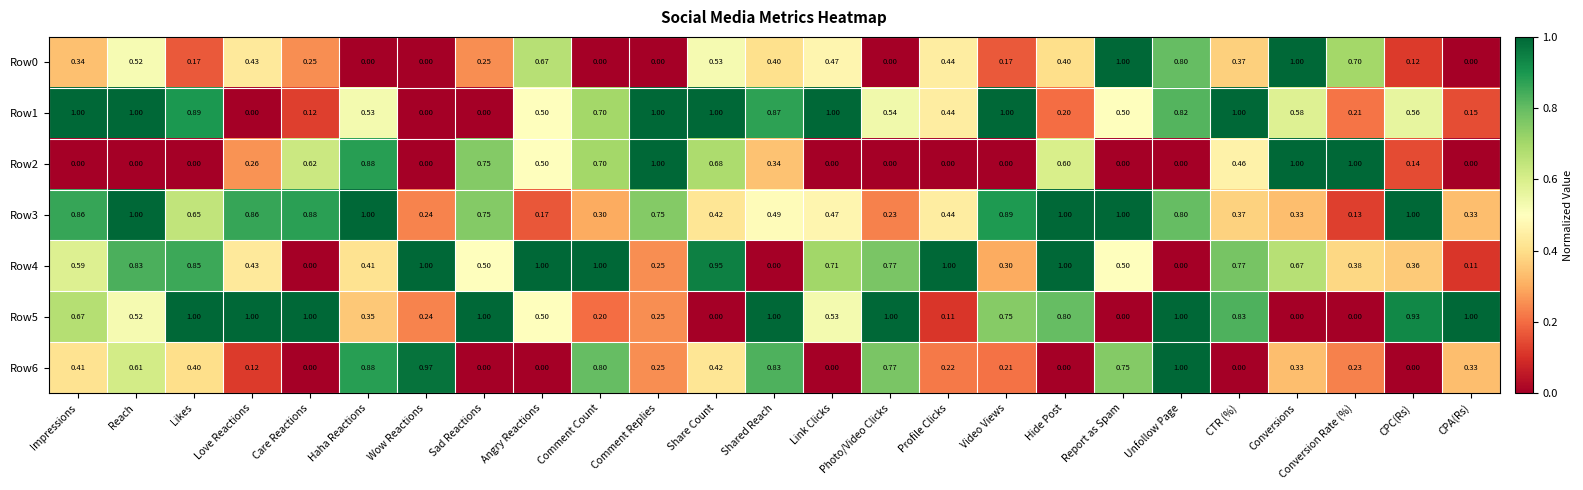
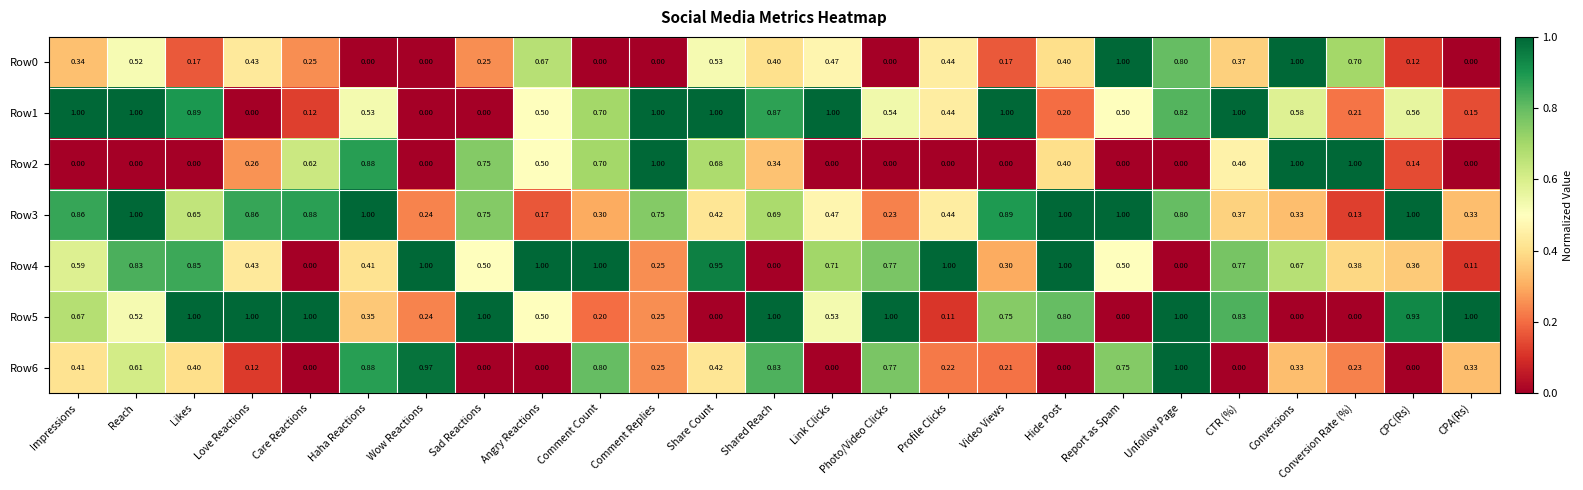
  {
    "Row0": {
      "Impressions": 0.34,
      "Reach": 0.52,
      "Likes": 0.17,
      "Love Reactions": 0.43,
      "Care Reactions": 0.25,
      "Haha Reactions": 0.00,
      "Wow Reactions": 0.00,
      "Sad Reactions": 0.25,
      "Angry Reactions": 0.67,
      "Comment Count": 0.00,
      "Comment Replies": 0.00,
      "Share Count": 0.53,
      "Shared Reach": 0.40,
      "Link Clicks": 0.47,
      "Photo/Video Clicks": 0.00,
      "Profile Clicks": 0.44,
      "Video Views": 0.17,
      "Hide Post": 0.40,
      "Report as Spam": 1.00,
      "Unfollow Page": 0.80,
      "CTR (%)": 0.37,
      "Conversions": 1.00,
      "Conversion Rate (%)": 0.70,
      "CPC(Rs)": 0.12,
      "CPA(Rs)": 0.00
    },
    "Row1": {
      "Impressions": 1.00,
      "Reach": 1.00,
      "Likes": 0.89,
      "Love Reactions": 0.00,
      "Care Reactions": 0.12,
      "Haha Reactions": 0.53,
      "Wow Reactions": 0.00,
      "Sad Reactions": 0.00,
      "Angry Reactions": 0.50,
      "Comment Count": 0.70,
      "Comment Replies": 1.00,
      "Share Count": 1.00,
      "Shared Reach": 0.87,
      "Link Clicks": 1.00,
      "Photo/Video Clicks": 0.54,
      "Profile Clicks": 0.44,
      "Video Views": 1.00,
      "Hide Post": 0.20,
      "Report as Spam": 0.50,
      "Unfollow Page": 0.82,
      "CTR (%)": 1.00,
      "Conversions": 0.58,
      "Conversion Rate (%)": 0.21,
      "CPC(Rs)": 0.56,
      "CPA(Rs)": 0.15
    },
    "Row2": {
      "Impressions": 0.00,
      "Reach": 0.00,
      "Likes": 0.00,
      "Love Reactions": 0.26,
      "Care Reactions": 0.62,
      "Haha Reactions": 0.88,
      "Wow Reactions": 0.00,
      "Sad Reactions": 0.75,
      "Angry Reactions": 0.50,
      "Comment Count": 0.70,
      "Comment Replies": 1.00,
      "Share Count": 0.68,
      "Shared Reach": 0.34,
      "Link Clicks": 0.00,
      "Photo/Video Clicks": 0.00,
      "Profile Clicks": 0.00,
      "Video Views": 0.00,
-     "Hide Post": 0.60,
+     "Hide Post": 0.40,
      "Report as Spam": 0.00,
      "Unfollow Page": 0.00,
      "CTR (%)": 0.46,
      "Conversions": 1.00,
      "Conversion Rate (%)": 1.00,
      "CPC(Rs)": 0.14,
      "CPA(Rs)": 0.00
    },
    "Row3": {
      "Impressions": 0.86,
      "Reach": 1.00,
      "Likes": 0.65,
      "Love Reactions": 0.86,
      "Care Reactions": 0.88,
      "Haha Reactions": 1.00,
      "Wow Reactions": 0.24,
      "Sad Reactions": 0.75,
      "Angry Reactions": 0.17,
      "Comment Count": 0.30,
      "Comment Replies": 0.75,
      "Share Count": 0.42,
-     "Shared Reach": 0.49,
+     "Shared Reach": 0.69,
      "Link Clicks": 0.47,
      "Photo/Video Clicks": 0.23,
      "Profile Clicks": 0.44,
      "Video Views": 0.89,
      "Hide Post": 1.00,
      "Report as Spam": 1.00,
      "Unfollow Page": 0.80,
      "CTR (%)": 0.37,
      "Conversions": 0.33,
      "Conversion Rate (%)": 0.13,
      "CPC(Rs)": 1.00,
      "CPA(Rs)": 0.33
    },
    "Row4": {
      "Impressions": 0.59,
      "Reach": 0.83,
      "Likes": 0.85,
      "Love Reactions": 0.43,
      "Care Reactions": 0.00,
      "Haha Reactions": 0.41,
      "Wow Reactions": 1.00,
      "Sad Reactions": 0.50,
      "Angry Reactions": 1.00,
      "Comment Count": 1.00,
      "Comment Replies": 0.25,
      "Share Count": 0.95,
      "Shared Reach": 0.00,
      "Link Clicks": 0.71,
      "Photo/Video Clicks": 0.77,
      "Profile Clicks": 1.00,
      "Video Views": 0.30,
      "Hide Post": 1.00,
      "Report as Spam": 0.50,
      "Unfollow Page": 0.00,
      "CTR (%)": 0.77,
      "Conversions": 0.67,
      "Conversion Rate (%)": 0.38,
      "CPC(Rs)": 0.36,
      "CPA(Rs)": 0.11
    },
    "Row5": {
      "Impressions": 0.67,
      "Reach": 0.52,
      "Likes": 1.00,
      "Love Reactions": 1.00,
      "Care Reactions": 1.00,
      "Haha Reactions": 0.35,
      "Wow Reactions": 0.24,
      "Sad Reactions": 1.00,
      "Angry Reactions": 0.50,
      "Comment Count": 0.20,
      "Comment Replies": 0.25,
      "Share Count": 0.00,
      "Shared Reach": 1.00,
      "Link Clicks": 0.53,
      "Photo/Video Clicks": 1.00,
      "Profile Clicks": 0.11,
      "Video Views": 0.75,
      "Hide Post": 0.80,
      "Report as Spam": 0.00,
      "Unfollow Page": 1.00,
      "CTR (%)": 0.83,
      "Conversions": 0.00,
      "Conversion Rate (%)": 0.00,
      "CPC(Rs)": 0.93,
      "CPA(Rs)": 1.00
    },
    "Row6": {
      "Impressions": 0.41,
      "Reach": 0.61,
      "Likes": 0.40,
      "Love Reactions": 0.12,
      "Care Reactions": 0.00,
      "Haha Reactions": 0.88,
      "Wow Reactions": 0.97,
      "Sad Reactions": 0.00,
      "Angry Reactions": 0.00,
      "Comment Count": 0.80,
      "Comment Replies": 0.25,
      "Share Count": 0.42,
      "Shared Reach": 0.83,
      "Link Clicks": 0.00,
      "Photo/Video Clicks": 0.77,
      "Profile Clicks": 0.22,
      "Video Views": 0.21,
      "Hide Post": 0.00,
      "Report as Spam": 0.75,
      "Unfollow Page": 1.00,
      "CTR (%)": 0.00,
      "Conversions": 0.33,
      "Conversion Rate (%)": 0.23,
      "CPC(Rs)": 0.00,
      "CPA(Rs)": 0.33
    }
  }
